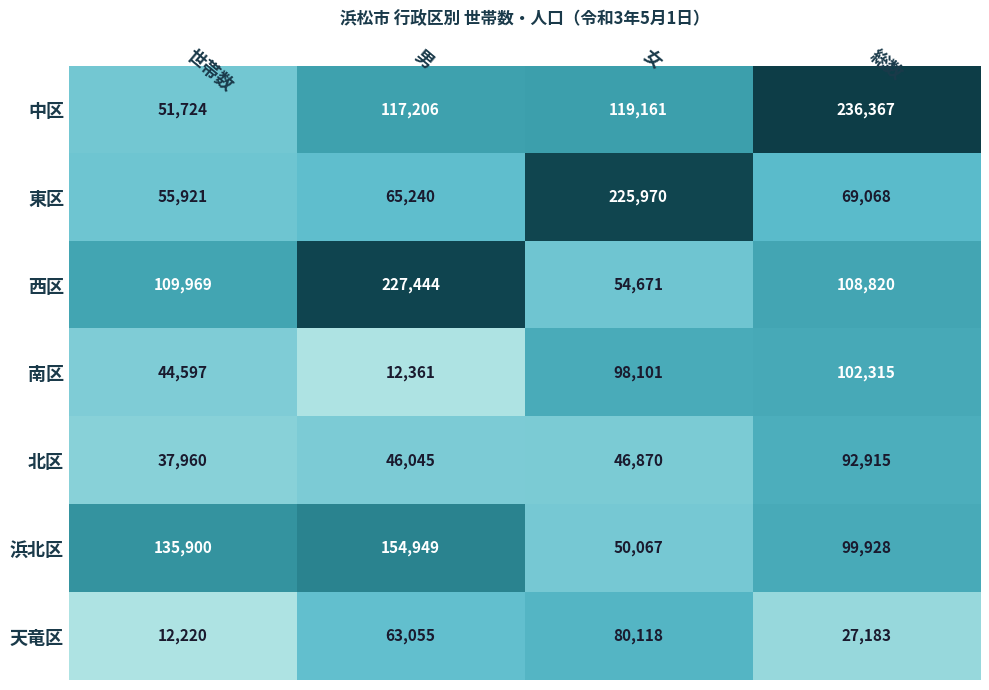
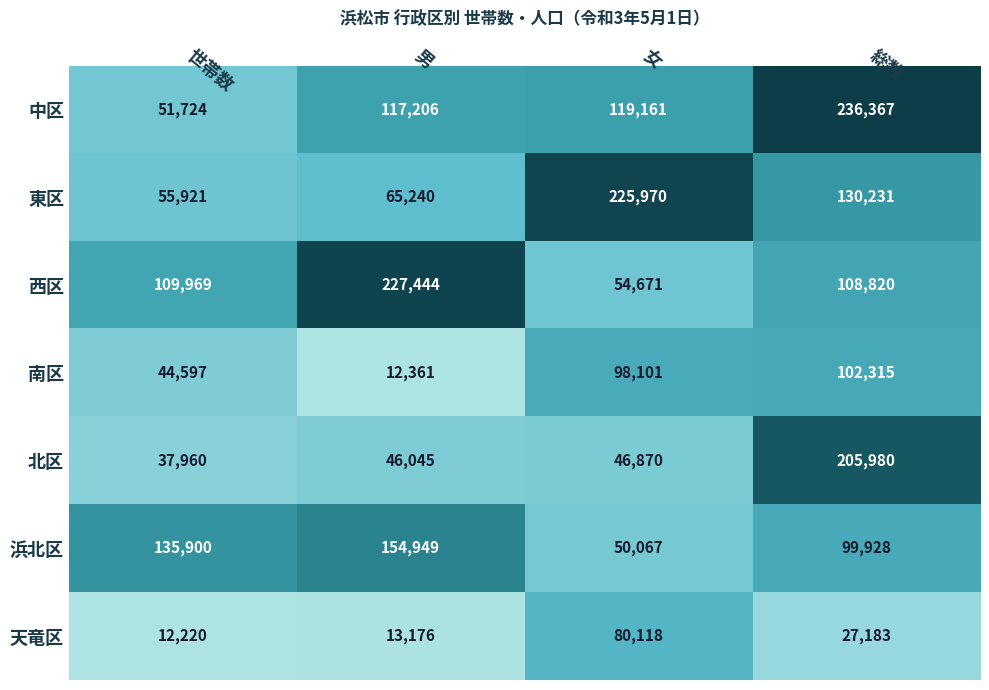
  {
    "中区": {
      "世帯数": "51,724",
      "男": "117,206",
      "女": "119,161",
      "総数": "236,367"
    },
    "東区": {
      "世帯数": "55,921",
      "男": "65,240",
      "女": "225,970",
-     "総数": "69,068"
+     "総数": "130,231"
    },
    "西区": {
      "世帯数": "109,969",
      "男": "227,444",
      "女": "54,671",
      "総数": "108,820"
    },
    "南区": {
      "世帯数": "44,597",
      "男": "12,361",
      "女": "98,101",
      "総数": "102,315"
    },
    "北区": {
      "世帯数": "37,960",
      "男": "46,045",
      "女": "46,870",
-     "総数": "92,915"
+     "総数": "205,980"
    },
    "浜北区": {
      "世帯数": "135,900",
      "男": "154,949",
      "女": "50,067",
      "総数": "99,928"
    },
    "天竜区": {
      "世帯数": "12,220",
-     "男": "63,055",
+     "男": "13,176",
      "女": "80,118",
      "総数": "27,183"
    }
  }
